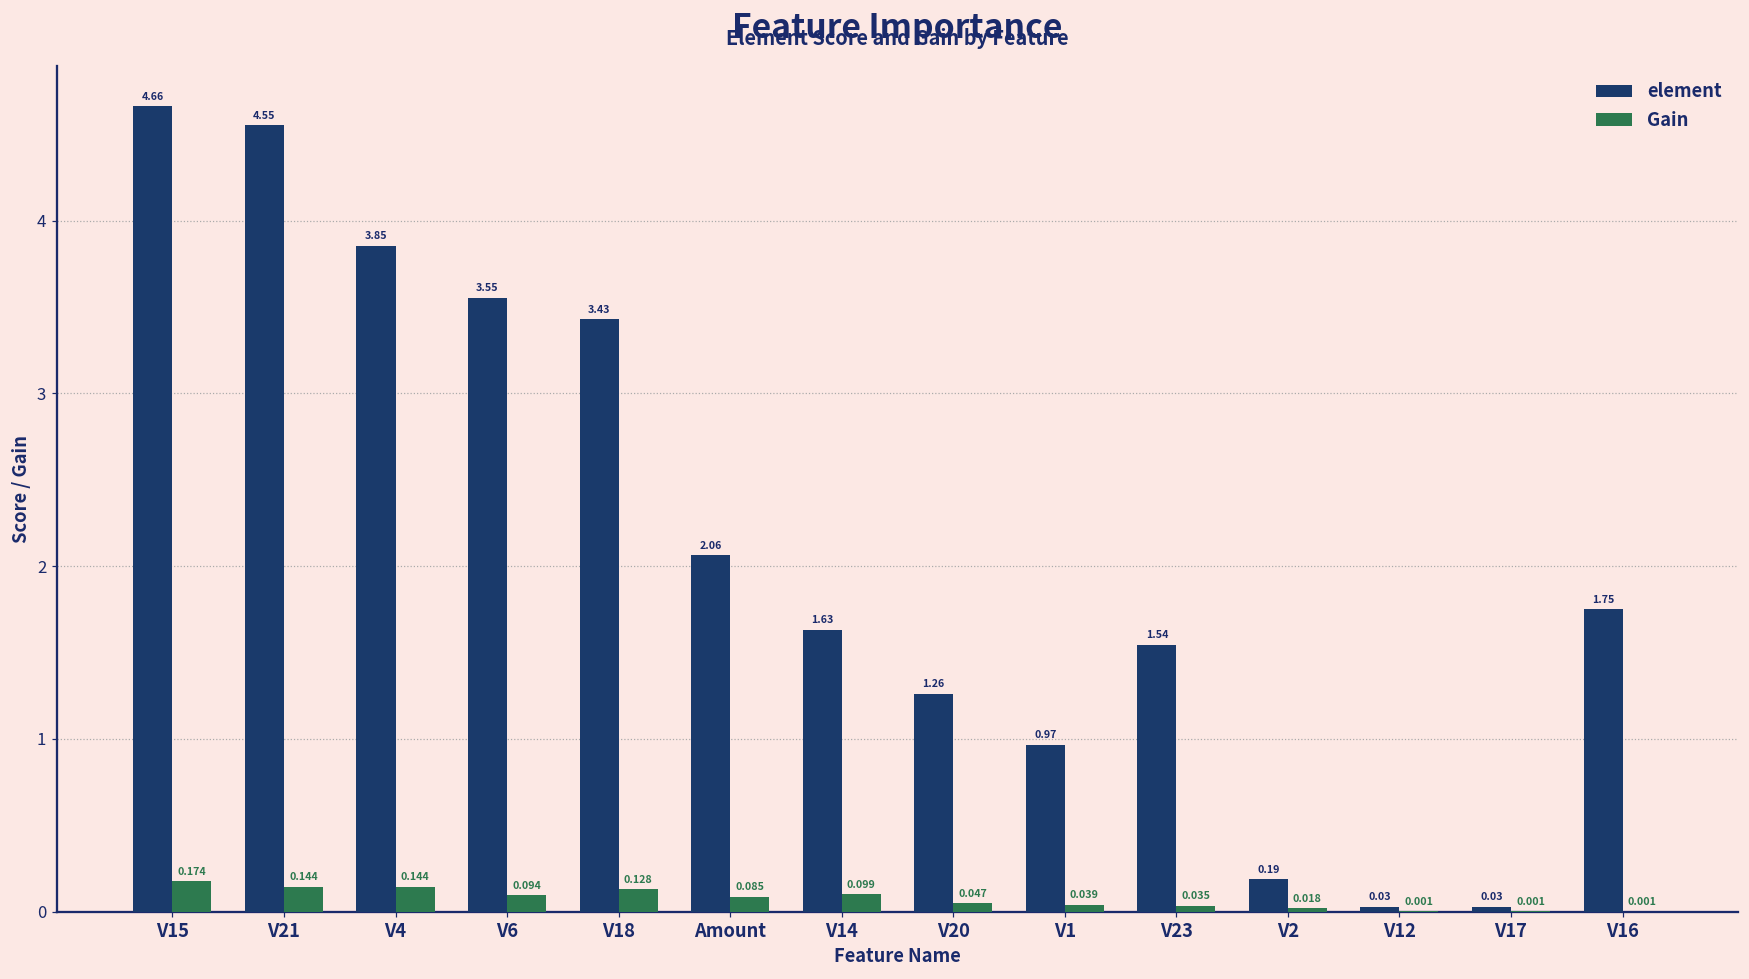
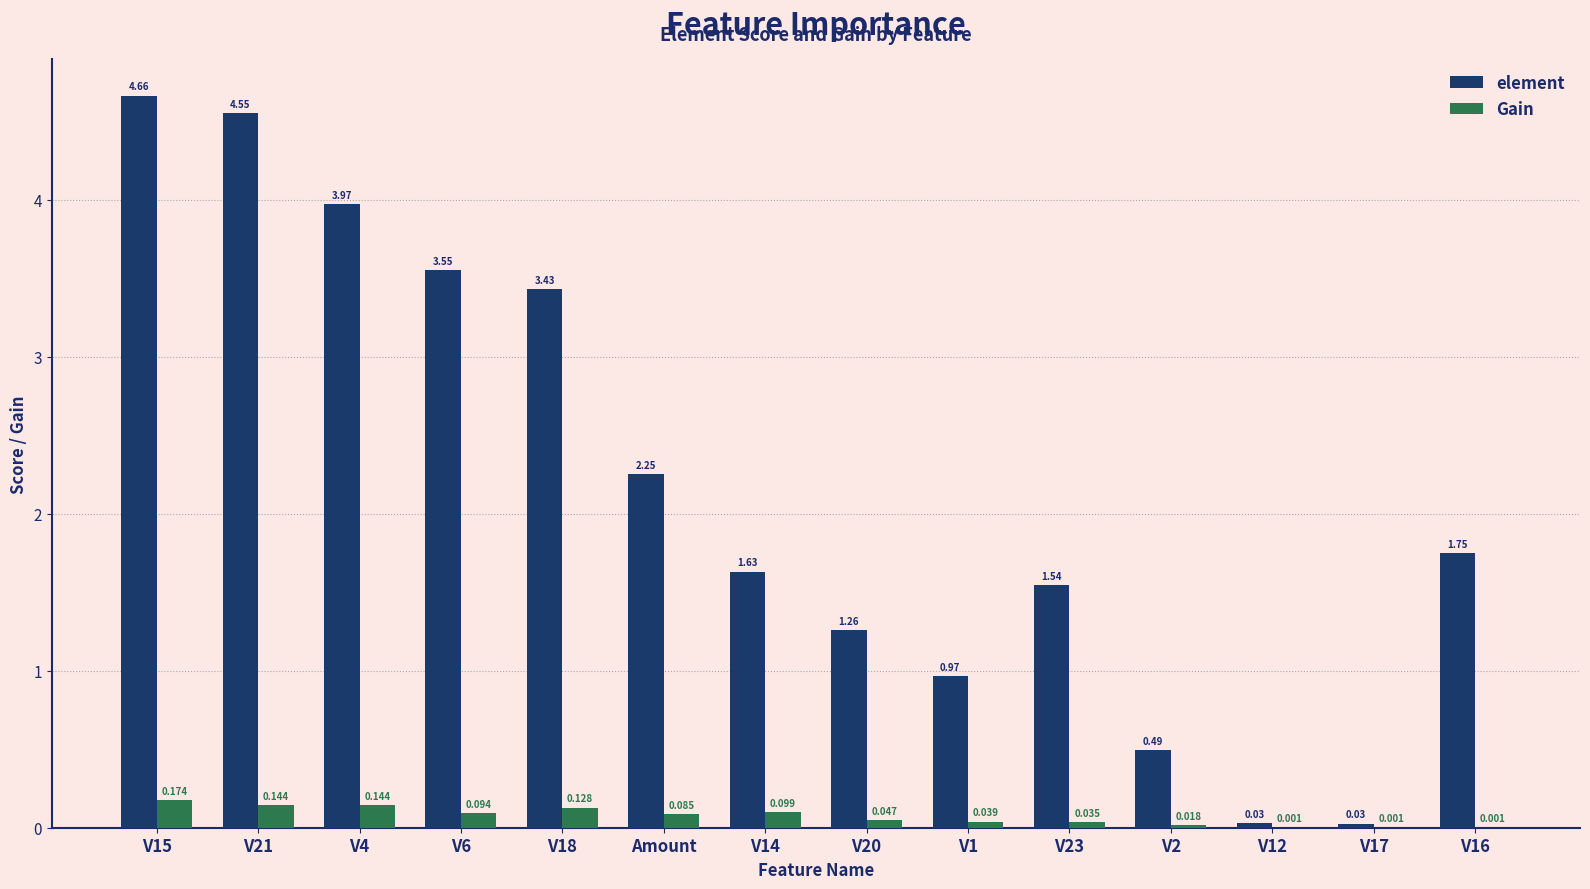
  {
    "element": {
      "V15": 4.66,
      "V21": 4.55,
-     "V4": 3.85,
+     "V4": 3.97,
      "V6": 3.55,
      "V18": 3.43,
-     "Amount": 2.06,
+     "Amount": 2.25,
      "V14": 1.63,
      "V20": 1.26,
      "V1": 0.97,
      "V23": 1.54,
-     "V2": 0.19,
+     "V2": 0.49,
      "V12": 0.03,
      "V17": 0.03,
      "V16": 1.75
    },
    "Gain": {
      "V15": 0.174,
      "V21": 0.144,
      "V4": 0.144,
      "V6": 0.094,
      "V18": 0.128,
      "Amount": 0.085,
      "V14": 0.099,
      "V20": 0.047,
      "V1": 0.039,
      "V23": 0.035,
      "V2": 0.018,
      "V12": 0.001,
      "V17": 0.001,
      "V16": 0.001
    }
  }
